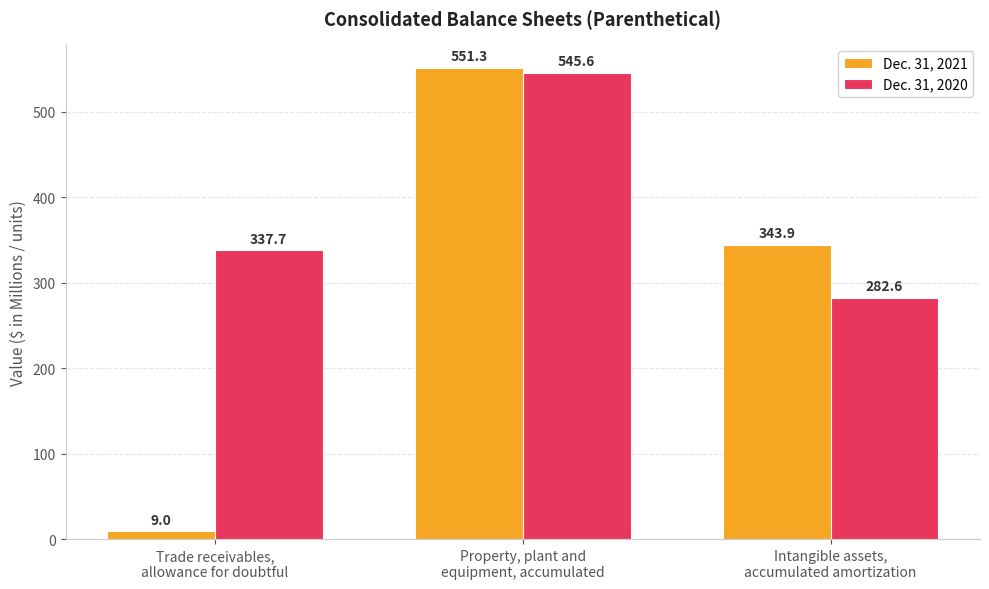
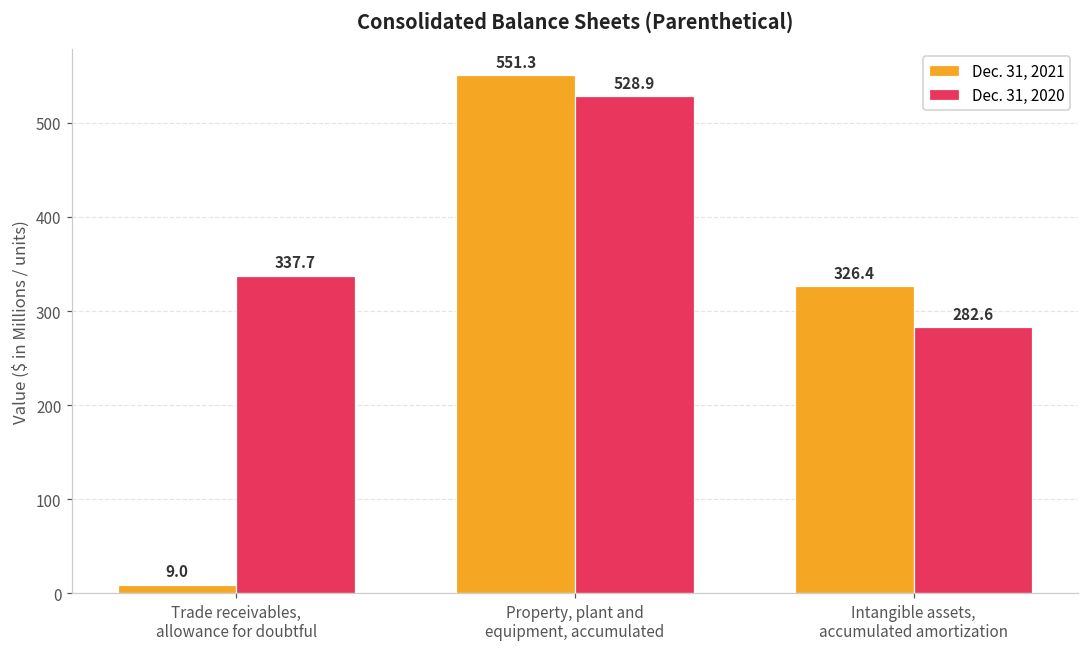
  {
    "Dec. 31, 2021": {
      "Trade receivables, allowance for doubtful": 9.0,
      "Property, plant and equipment, accumulated": 551.3,
-     "Intangible assets, accumulated amortization": 343.9
+     "Intangible assets, accumulated amortization": 326.4
    },
    "Dec. 31, 2020": {
      "Trade receivables, allowance for doubtful": 337.7,
-     "Property, plant and equipment, accumulated": 545.6,
+     "Property, plant and equipment, accumulated": 528.9,
      "Intangible assets, accumulated amortization": 282.6
    }
  }
